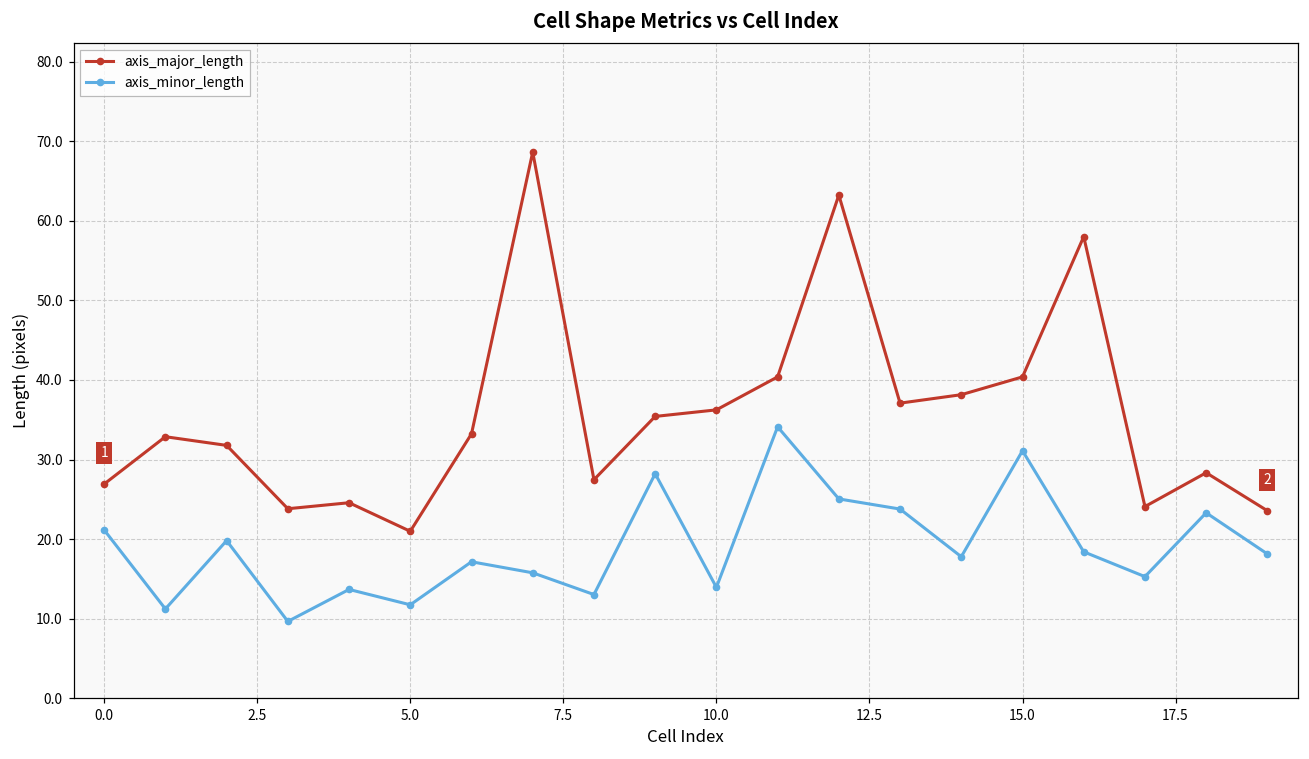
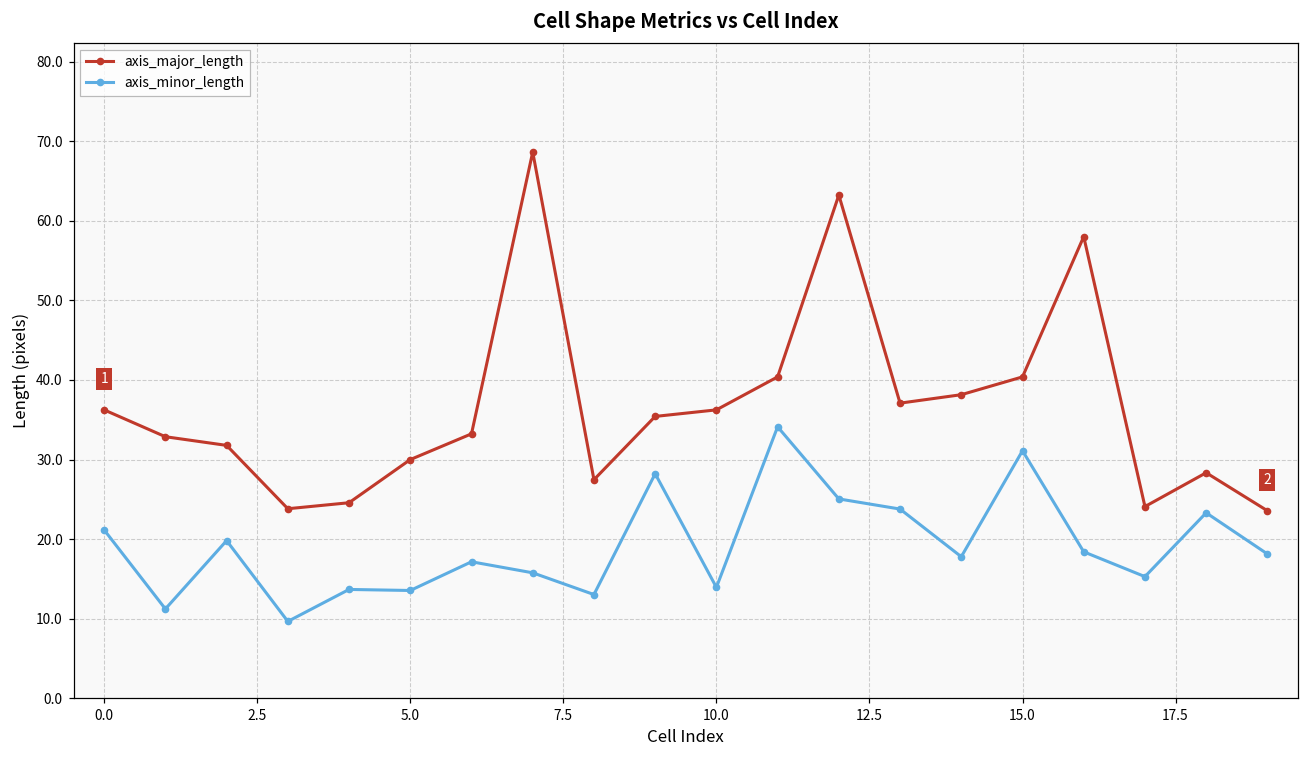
  {
    "axis_major_length": {
-     "0.0": 27,
-     "5.0": 21,
+     "0.0": 36,
+     "5.0": 30,
      "10.0": 36,
      "15.0": 40
    },
    "axis_minor_length": {
      "0.0": 21,
-     "5.0": 12,
+     "5.0": 14,
      "10.0": 14,
      "15.0": 31
    }
  }
